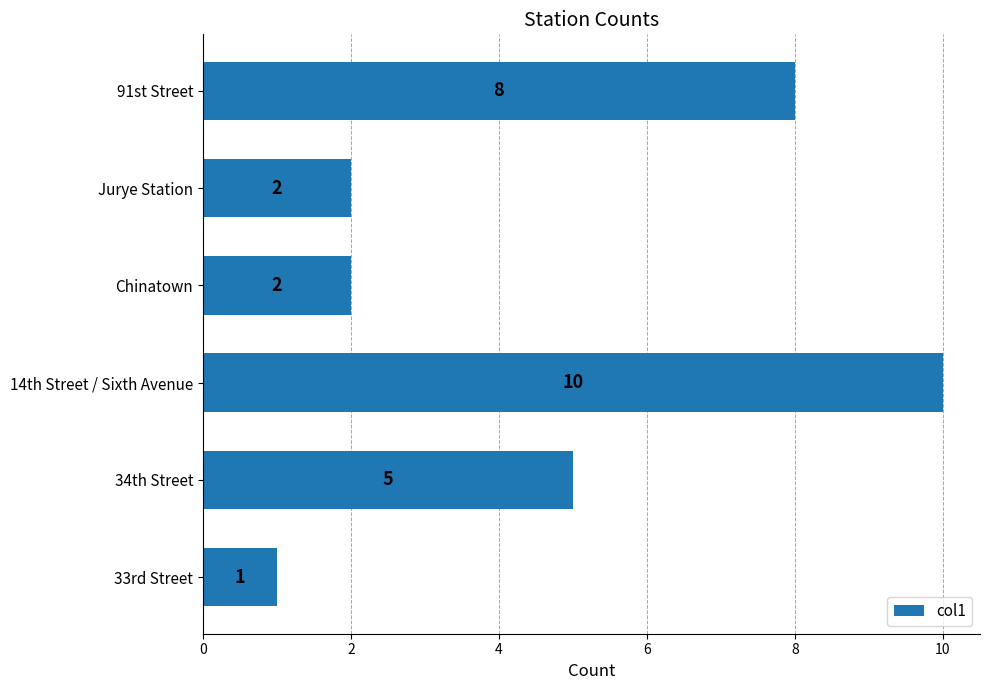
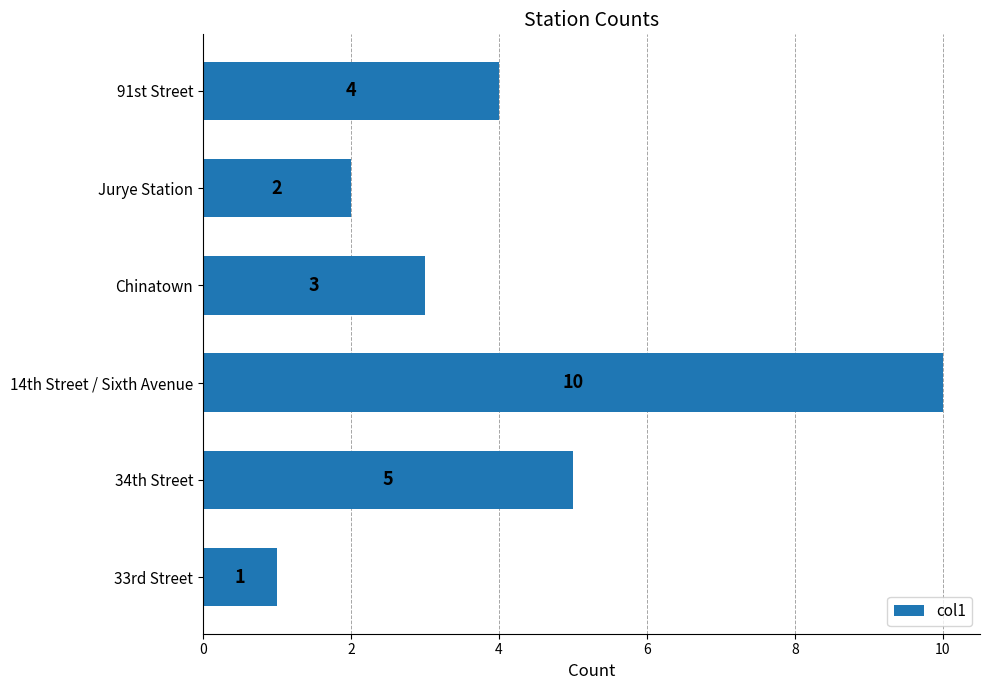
  {
-   "91st Street": 8,
+   "91st Street": 4,
    "Jurye Station": 2,
-   "Chinatown": 2,
+   "Chinatown": 3,
    "14th Street / Sixth Avenue": 10,
    "34th Street": 5,
    "33rd Street": 1
  }
